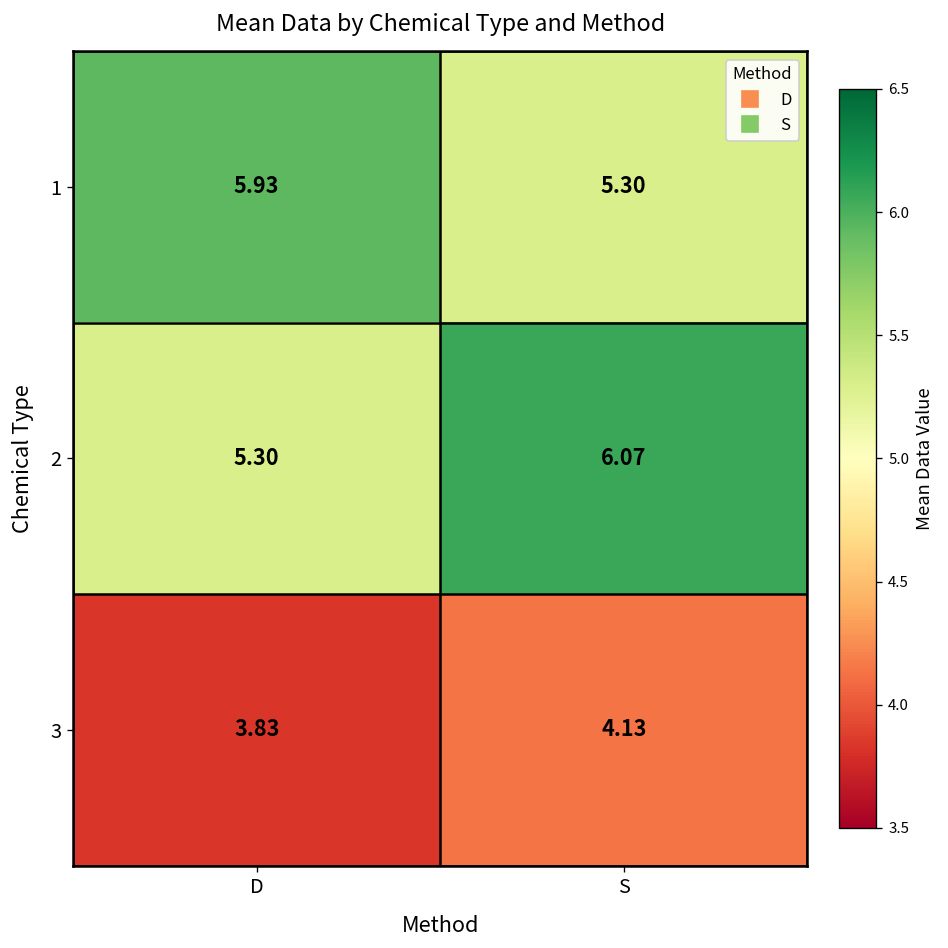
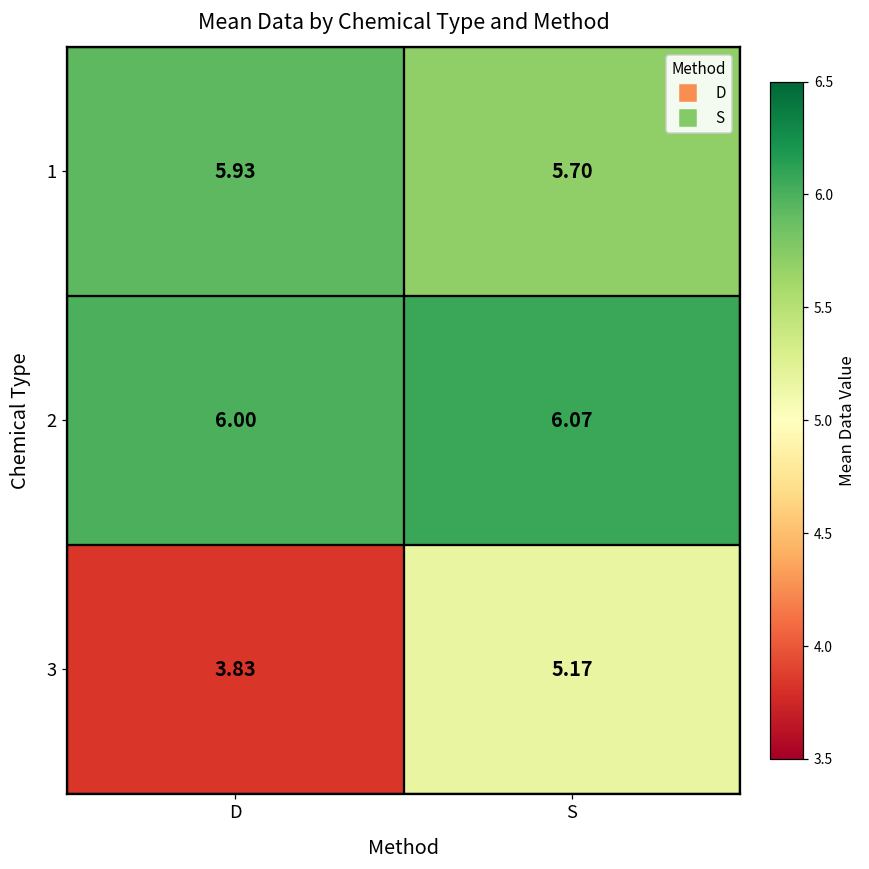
  {
    "1": {
      "D": 5.93,
-     "S": 5.30
+     "S": 5.70
    },
    "2": {
-     "D": 5.30,
+     "D": 6.00,
      "S": 6.07
    },
    "3": {
      "D": 3.83,
-     "S": 4.13
+     "S": 5.17
    }
  }
